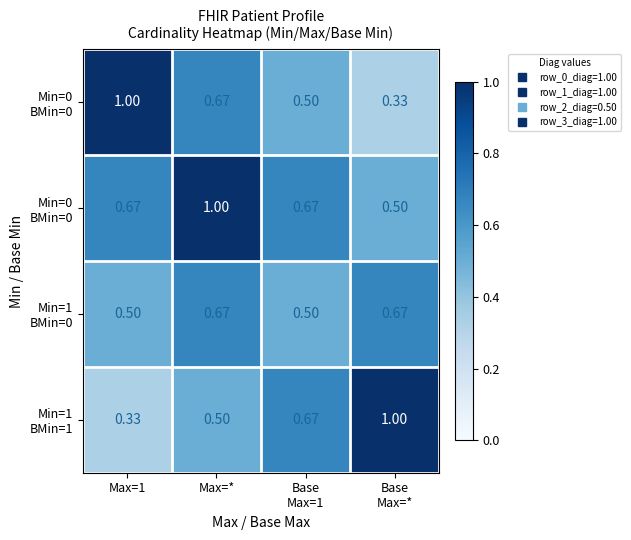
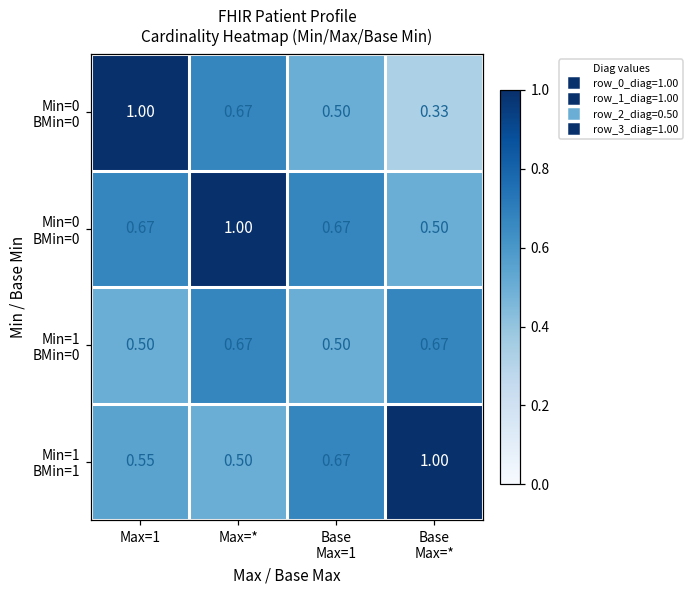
  {
    "Min=1 BMin=0": {
      "Max=1": 0.50,
      "Base Max=1": 0.50
    },
    "Min=1 BMin=1": {
-     "Max=1": 0.33,
+     "Max=1": 0.55,
      "Max=*": 0.50,
      "Base Max=*": 1.00
    }
  }
